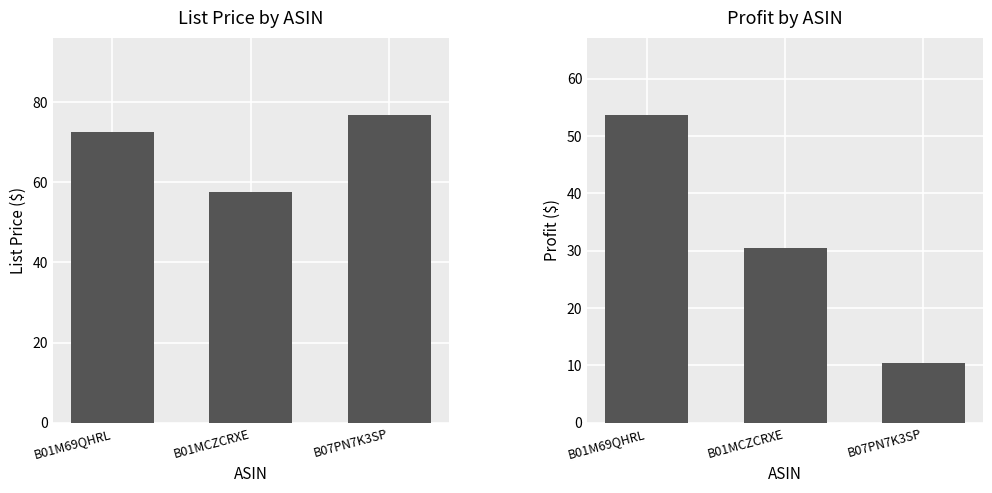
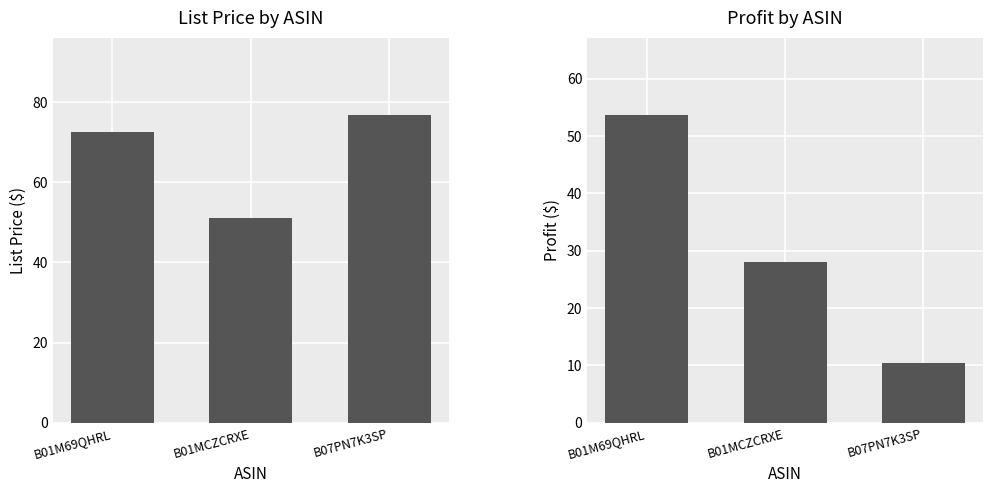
  {
    "List Price by ASIN": {
      "B01M69QHRL": 73,
-     "B01MCZCRXE": 58,
+     "B01MCZCRXE": 51,
      "B07PN7K3SP": 77
    },
    "Profit by ASIN": {
      "B01M69QHRL": 54,
-     "B01MCZCRXE": 30,
+     "B01MCZCRXE": 28,
      "B07PN7K3SP": 10
    }
  }
